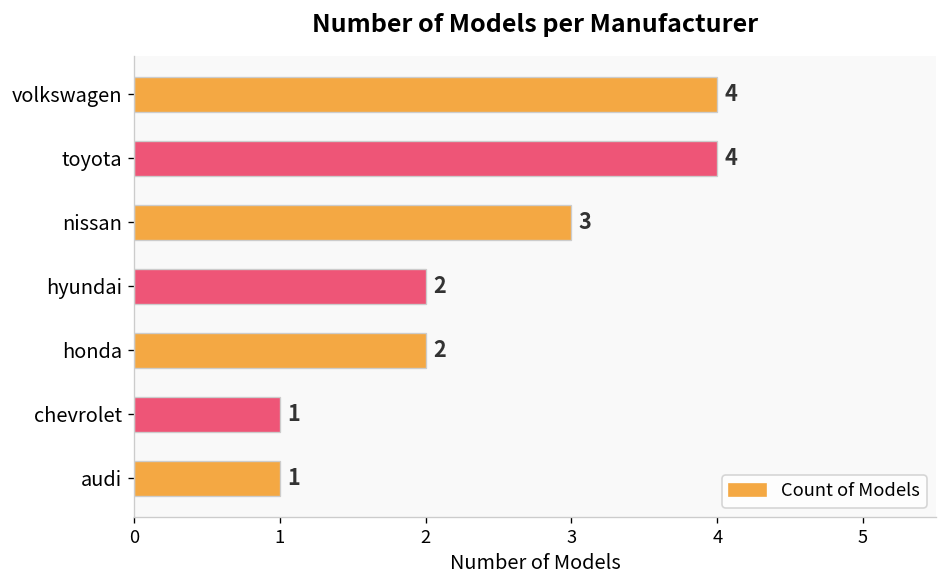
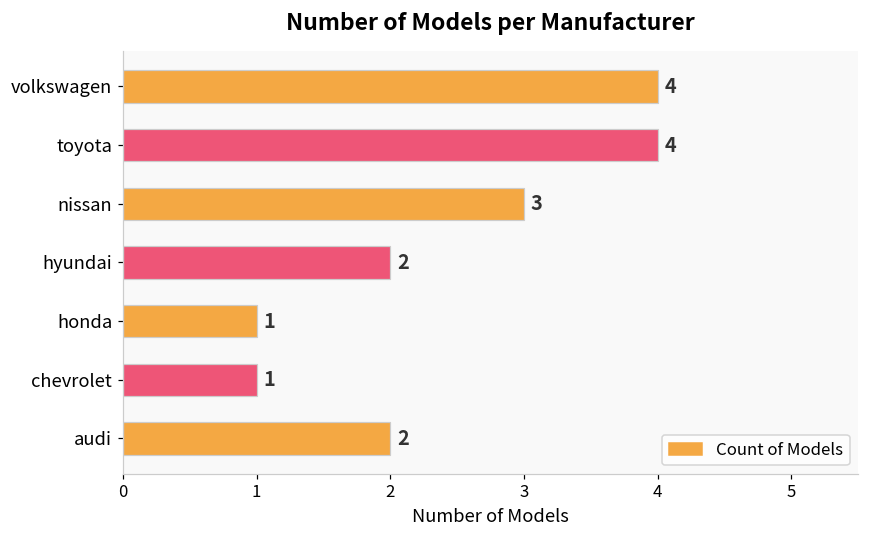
  {
    "volkswagen": 4,
    "toyota": 4,
    "nissan": 3,
    "hyundai": 2,
-   "honda": 2,
+   "honda": 1,
    "chevrolet": 1,
-   "audi": 1
+   "audi": 2
  }
